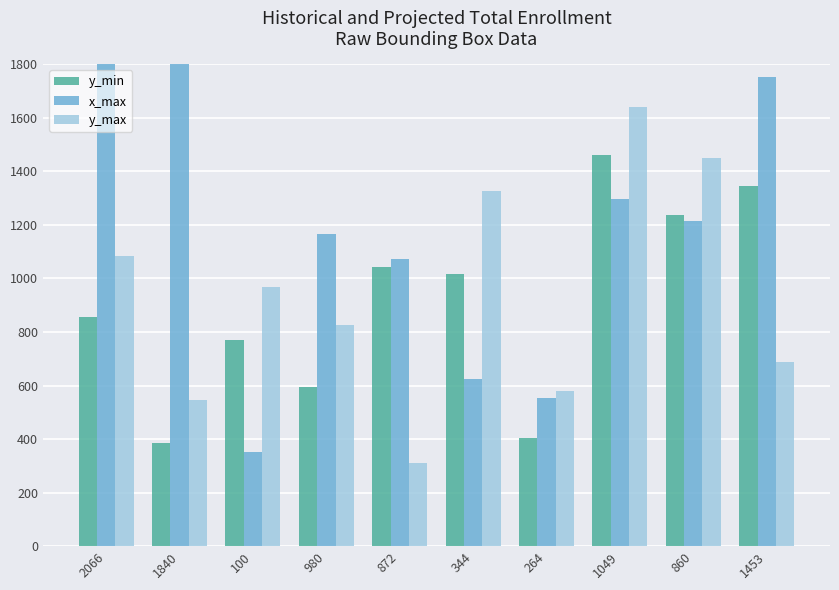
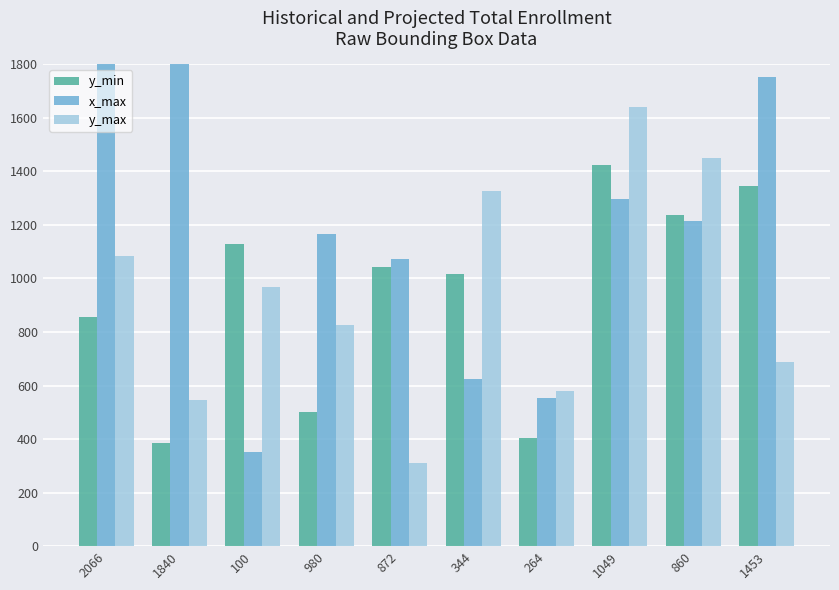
  {
    "y_min": {
      "2066": 860,
      "1840": 380,
-     "100": 770,
-     "980": 590,
+     "100": 1130,
+     "980": 500,
      "872": 1040,
      "344": 1020,
      "264": 410,
-     "1049": 1460,
+     "1049": 1420,
      "860": 1240,
      "1453": 1350
    }
  }
